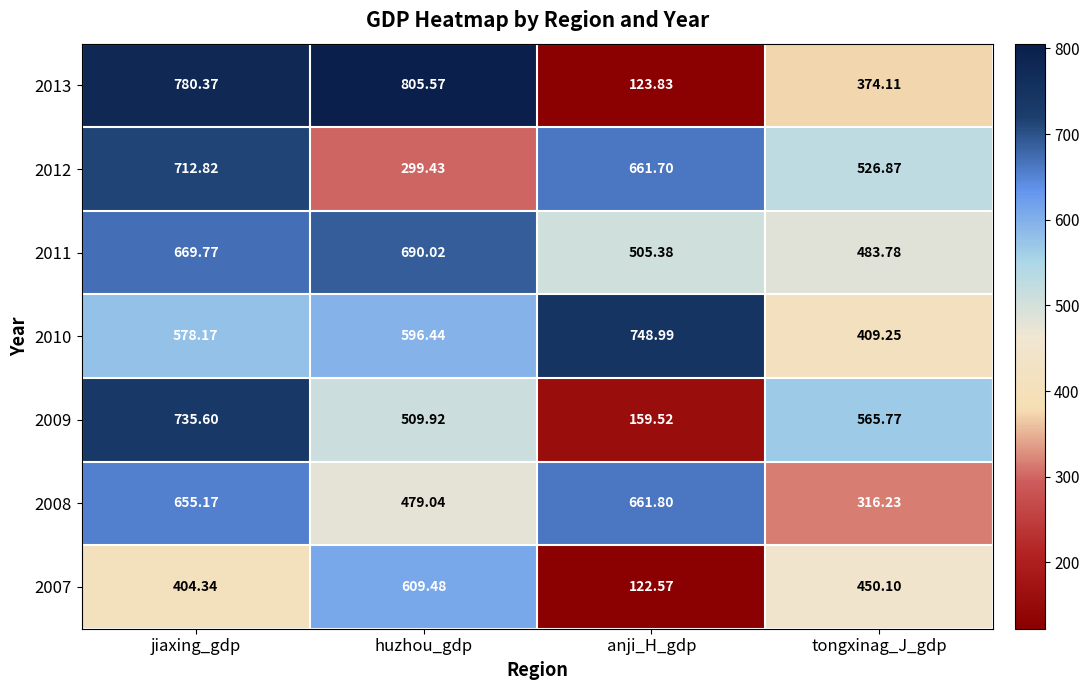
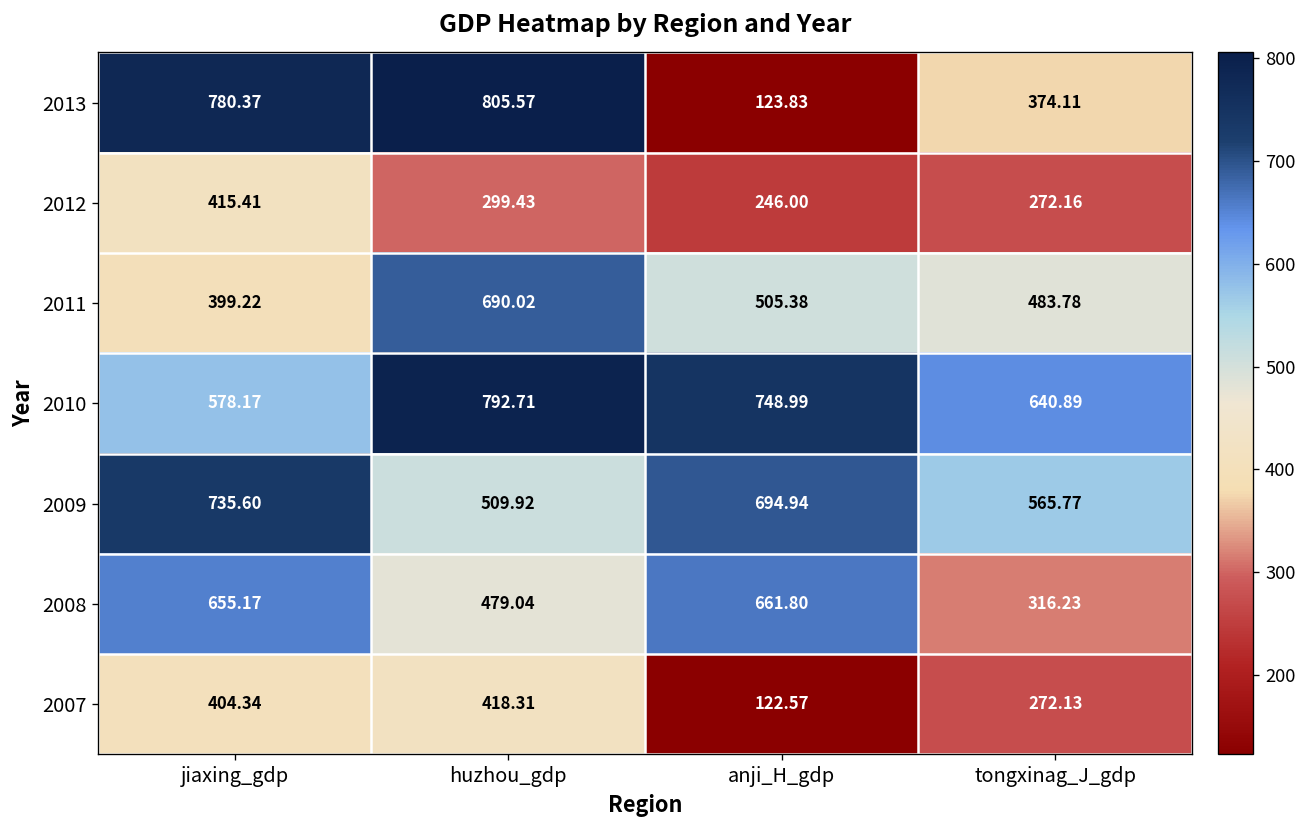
  {
    "2013": {
      "jiaxing_gdp": 780.37,
      "huzhou_gdp": 805.57,
      "anji_H_gdp": 123.83,
      "tongxinag_J_gdp": 374.11
    },
    "2012": {
-     "jiaxing_gdp": 712.82,
+     "jiaxing_gdp": 415.41,
      "huzhou_gdp": 299.43,
-     "anji_H_gdp": 661.70,
-     "tongxinag_J_gdp": 526.87
+     "anji_H_gdp": 246.00,
+     "tongxinag_J_gdp": 272.16
    },
    "2011": {
-     "jiaxing_gdp": 669.77,
+     "jiaxing_gdp": 399.22,
      "huzhou_gdp": 690.02,
      "anji_H_gdp": 505.38,
      "tongxinag_J_gdp": 483.78
    },
    "2010": {
      "jiaxing_gdp": 578.17,
-     "huzhou_gdp": 596.44,
+     "huzhou_gdp": 792.71,
      "anji_H_gdp": 748.99,
-     "tongxinag_J_gdp": 409.25
+     "tongxinag_J_gdp": 640.89
    },
    "2009": {
      "jiaxing_gdp": 735.60,
      "huzhou_gdp": 509.92,
-     "anji_H_gdp": 159.52,
+     "anji_H_gdp": 694.94,
      "tongxinag_J_gdp": 565.77
    },
    "2008": {
      "jiaxing_gdp": 655.17,
      "huzhou_gdp": 479.04,
      "anji_H_gdp": 661.80,
      "tongxinag_J_gdp": 316.23
    },
    "2007": {
      "jiaxing_gdp": 404.34,
-     "huzhou_gdp": 609.48,
+     "huzhou_gdp": 418.31,
      "anji_H_gdp": 122.57,
-     "tongxinag_J_gdp": 450.10
+     "tongxinag_J_gdp": 272.13
    }
  }
